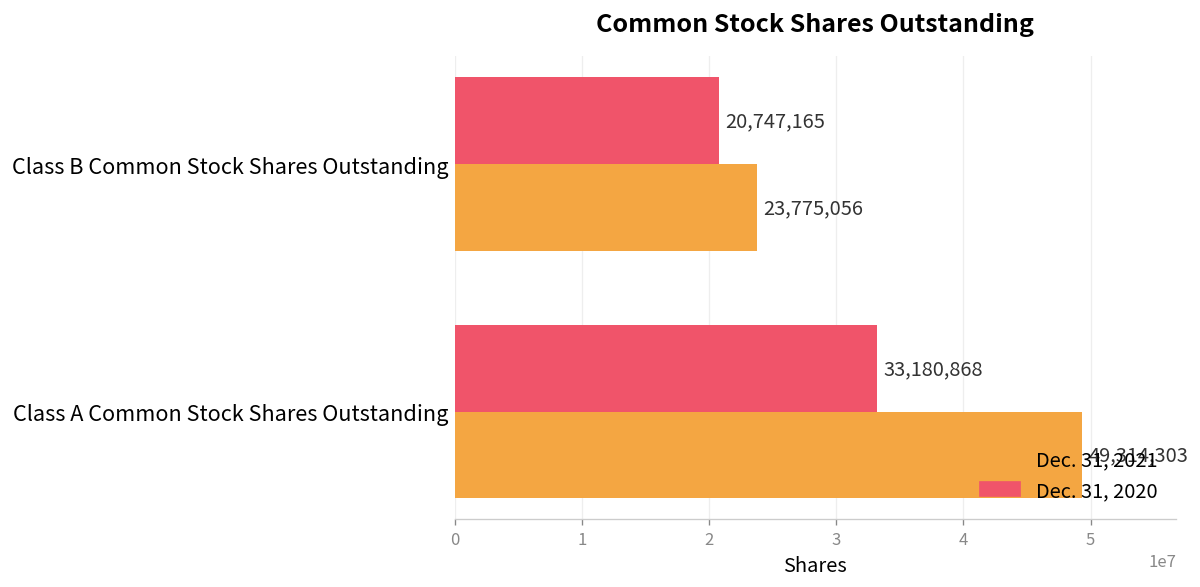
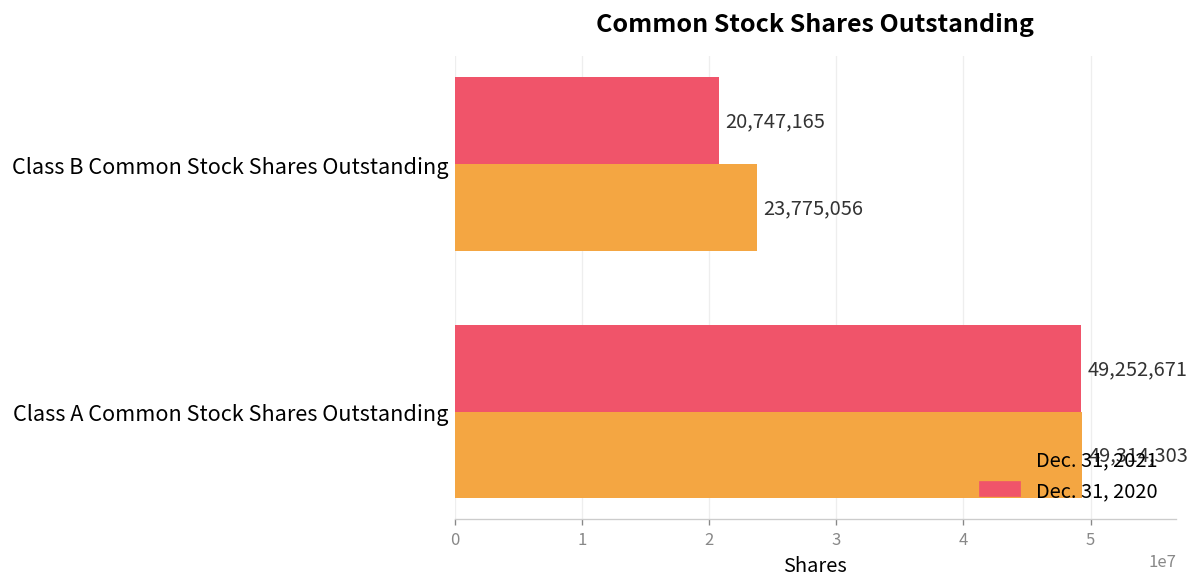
  {
    "Dec. 31, 2021": {
      "Class B Common Stock Shares Outstanding": "23,775,056",
      "Class A Common Stock Shares Outstanding": "49,314,303"
    },
    "Dec. 31, 2020": {
      "Class B Common Stock Shares Outstanding": "20,747,165",
-     "Class A Common Stock Shares Outstanding": "33,180,868"
+     "Class A Common Stock Shares Outstanding": "49,252,671"
    }
  }
